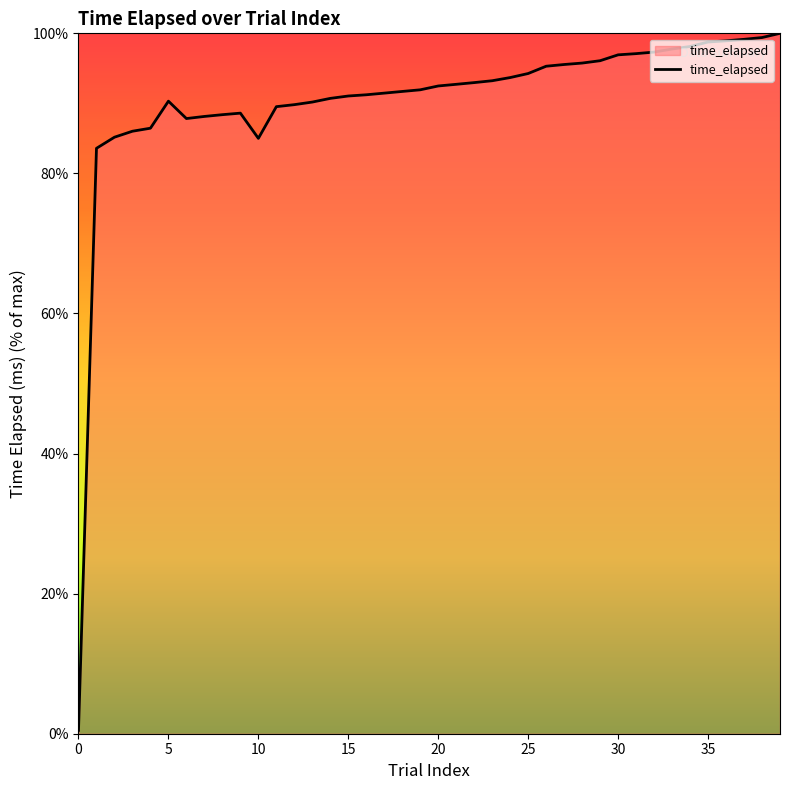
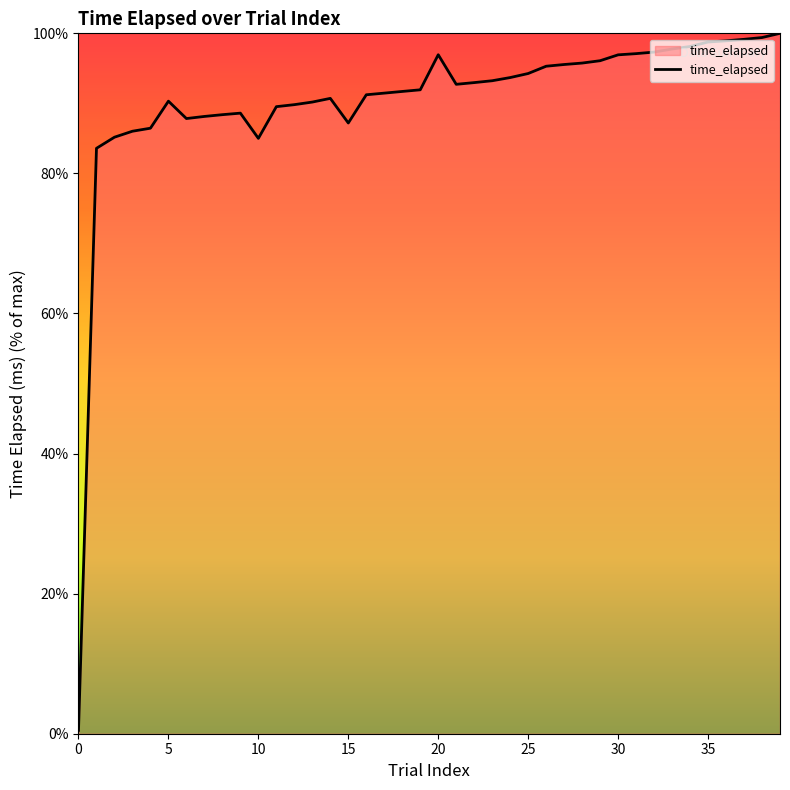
  {
    "0": "0%",
    "5": "90%",
    "10": "85%",
-   "15": "91%",
-   "20": "92%",
+   "15": "87%",
+   "20": "97%",
    "25": "94%",
    "30": "97%"
  }
